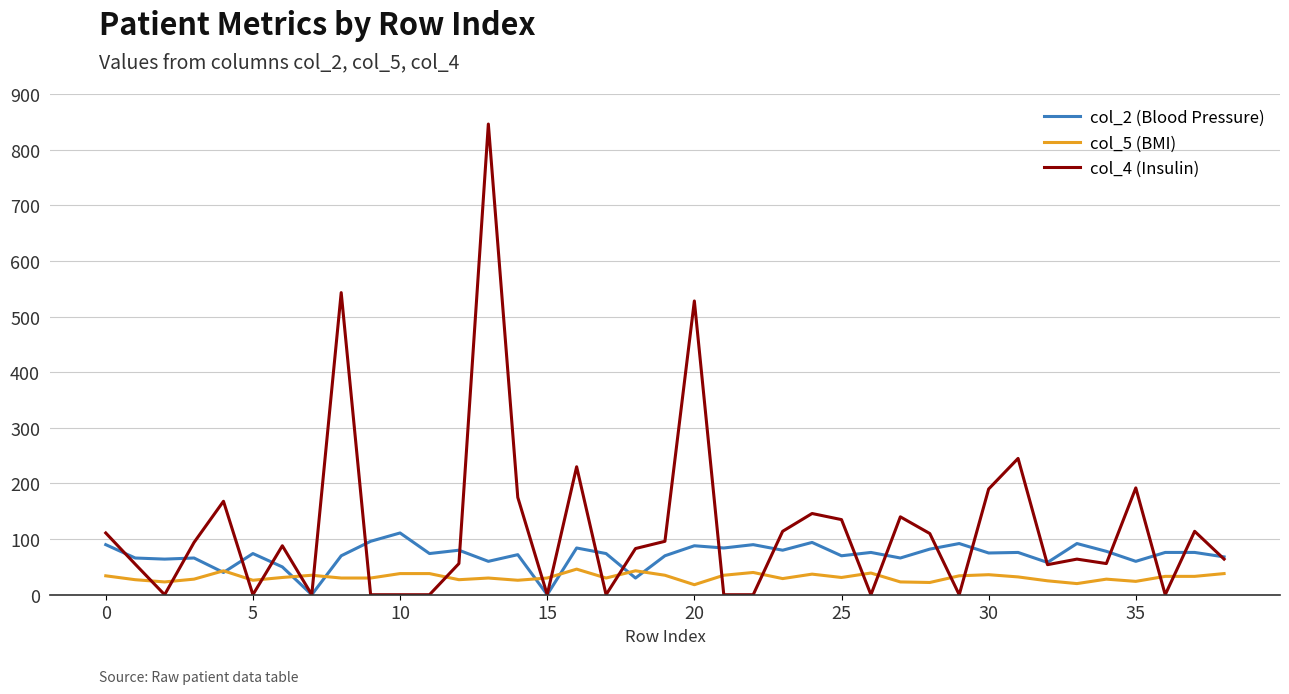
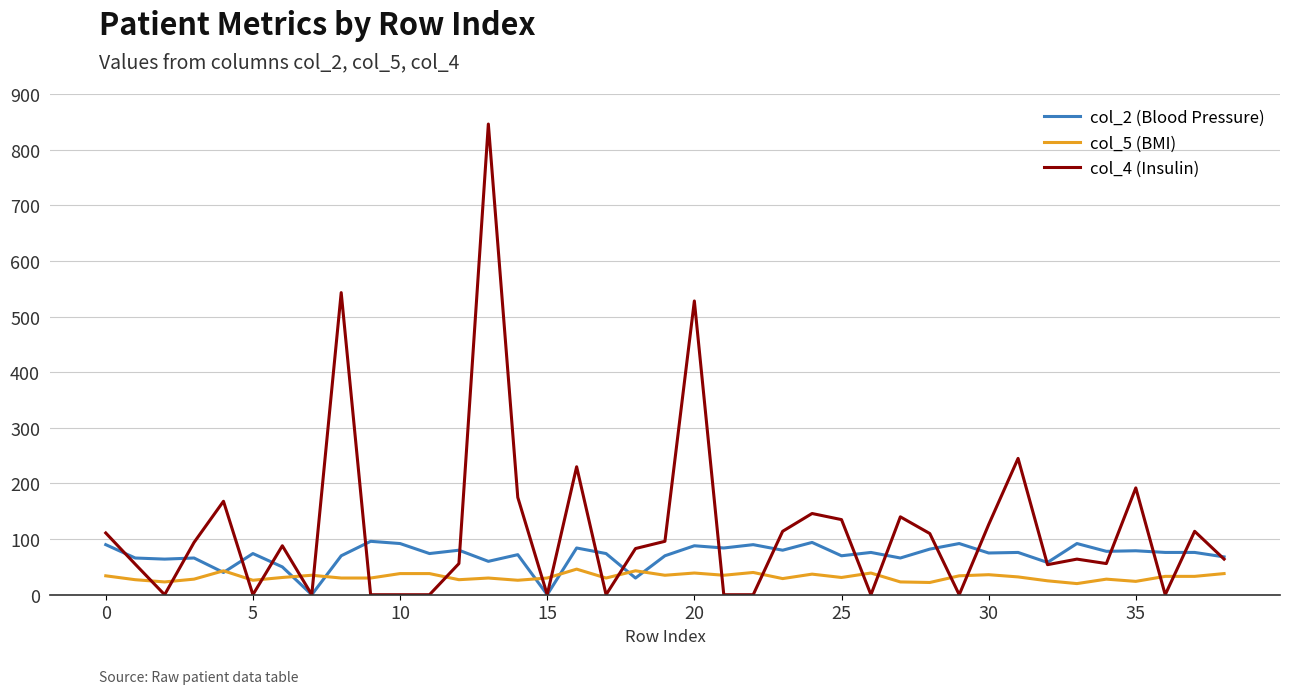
  {
    "col_2 (Blood Pressure)": {
      "0": 90,
      "5": 70,
-     "10": 110,
+     "10": 90,
      "20": 90,
      "25": 70,
      "30": 80,
-     "35": 60
+     "35": 80
    },
    "col_5 (BMI)": {
      "0": 30,
      "5": 30,
      "10": 40,
      "15": 30,
-     "20": 20,
+     "20": 40,
      "25": 30,
      "30": 40,
      "35": 20
    },
    "col_4 (Insulin)": {
      "0": 110,
      "5": 0,
      "10": 0,
      "20": 530,
      "25": 140,
-     "30": 190,
+     "30": 130,
      "35": 190
    }
  }
